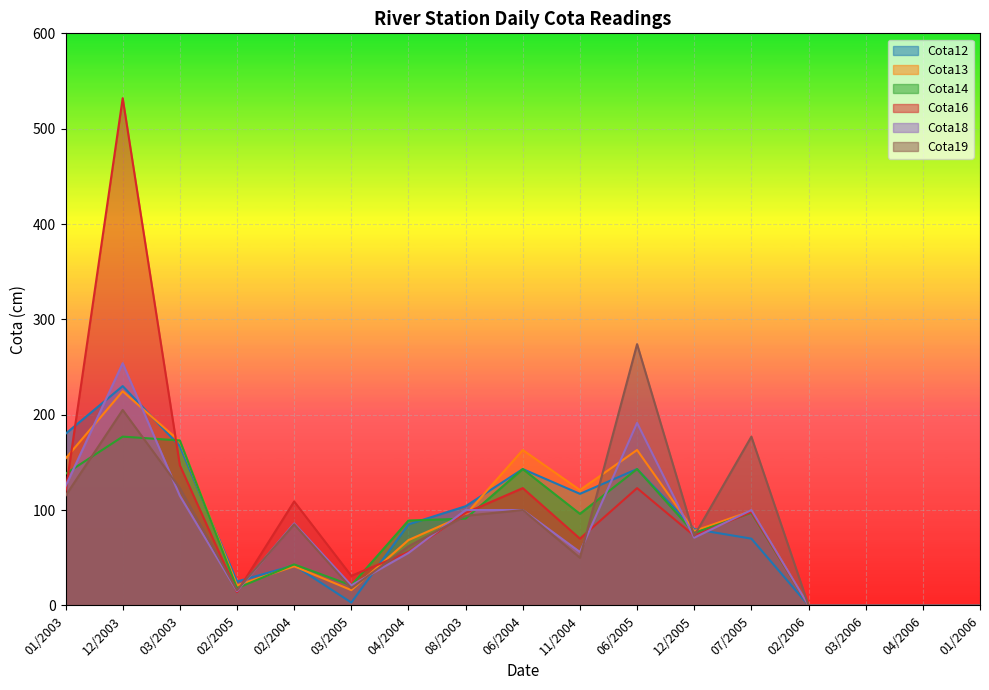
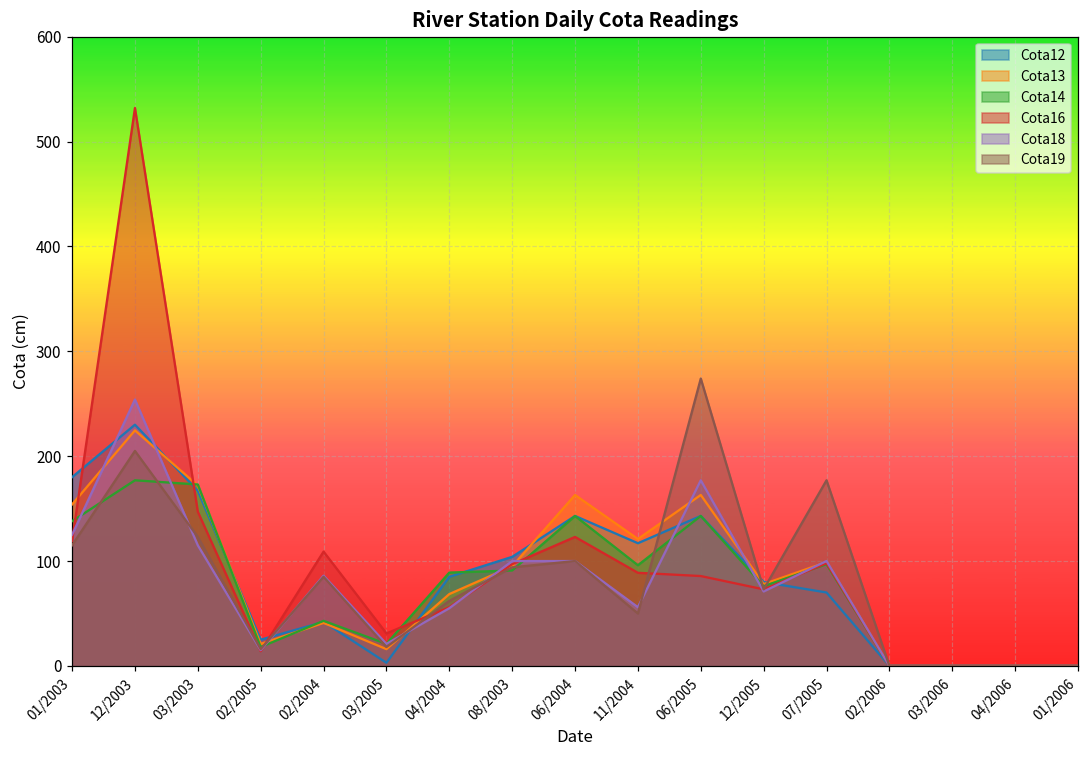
  {
    "Cota12": {
      "01/2003": 180,
      "12/2003": 230,
      "03/2003": 170,
      "02/2005": 30,
      "03/2005": 0,
      "04/2004": 90,
      "08/2003": 100,
      "11/2004": 120,
      "07/2005": 70
    },
    "Cota13": {
      "01/2003": 150,
      "12/2003": 220,
      "02/2005": 20,
      "04/2004": 70,
      "06/2004": 160,
      "11/2004": 120,
      "06/2005": 160
    },
    "Cota14": {
      "01/2003": 140,
      "12/2003": 180,
      "04/2004": 90,
      "08/2003": 90,
      "11/2004": 100
    },
    "Cota16": {
      "01/2003": 120,
      "12/2003": 530,
      "03/2003": 150,
      "02/2004": 110,
      "03/2005": 30,
      "06/2004": 120,
-     "11/2004": 70,
-     "06/2005": 120
+     "11/2004": 90,
+     "06/2005": 90
    },
    "Cota18": {
      "01/2003": 130,
      "12/2003": 250,
      "03/2003": 120,
      "08/2003": 100,
      "11/2004": 60,
-     "06/2005": 190
+     "06/2005": 180
    },
    "Cota19": {
      "01/2003": 120,
      "12/2003": 210,
      "03/2003": 120,
      "04/2004": 60,
      "11/2004": 50,
      "06/2005": 270,
      "07/2005": 180
    }
  }
